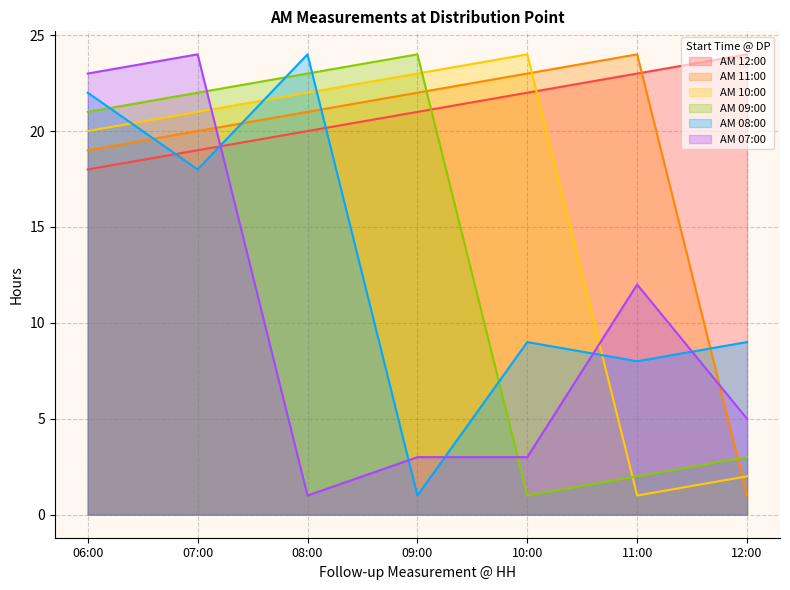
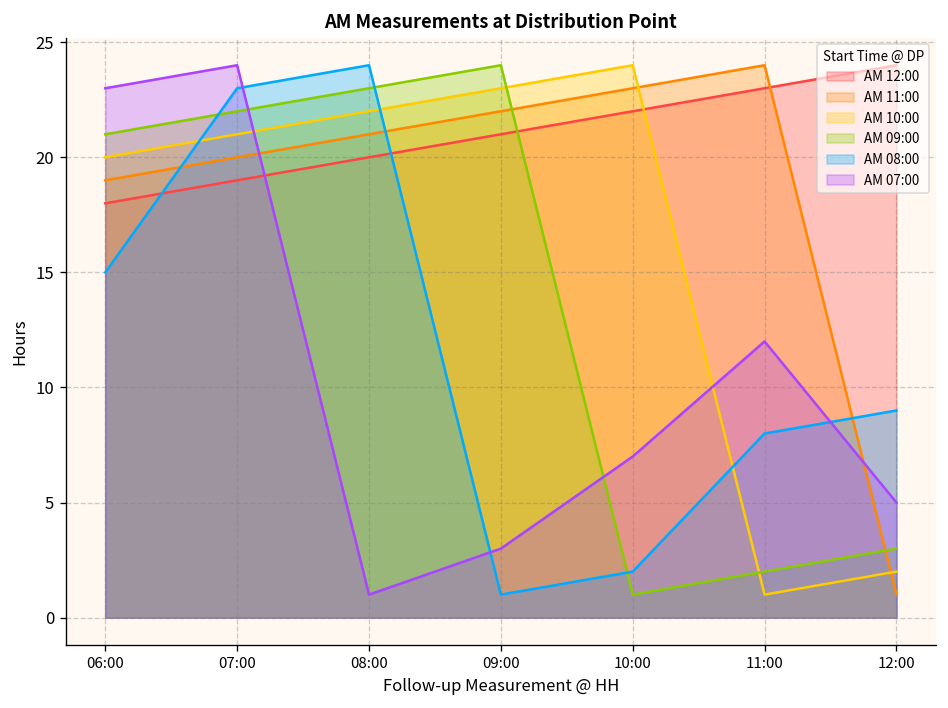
  {
    "AM 08:00": {
-     "06:00": 22,
-     "07:00": 18,
+     "06:00": 15,
+     "07:00": 23,
      "08:00": 24,
      "09:00": 1,
-     "10:00": 9,
+     "10:00": 2,
      "11:00": 8,
      "12:00": 9
    },
    "AM 07:00": {
      "06:00": 23,
      "07:00": 24,
      "08:00": 1,
      "09:00": 3,
-     "10:00": 3,
+     "10:00": 7,
      "11:00": 12,
      "12:00": 5
    }
  }
